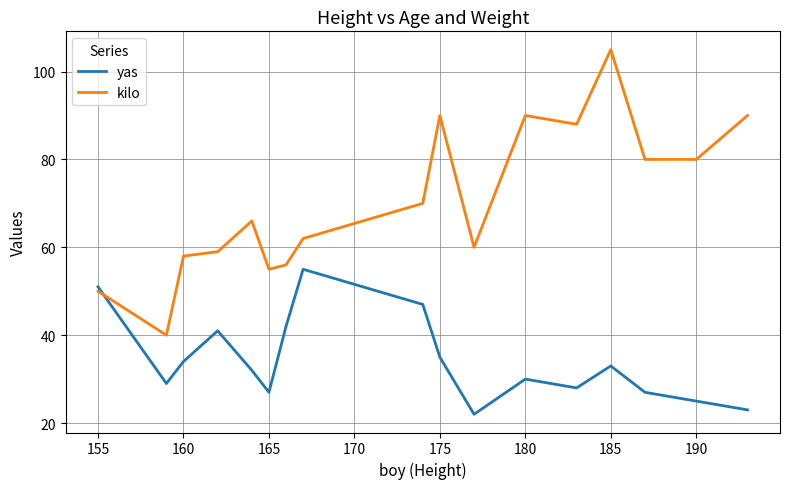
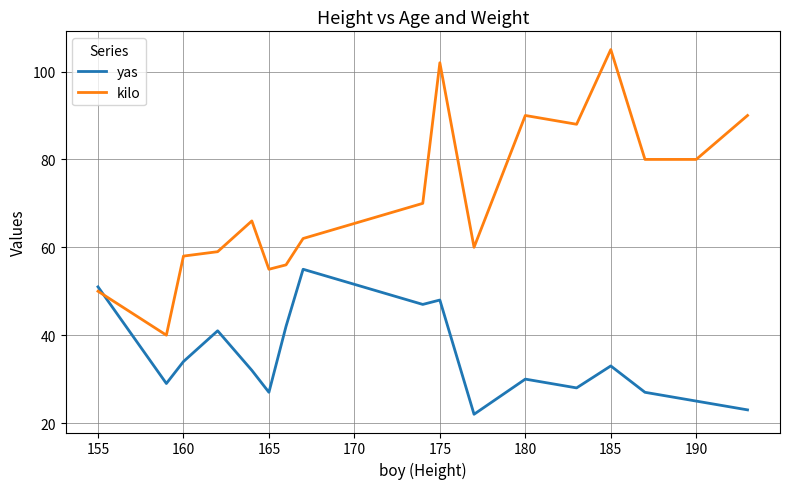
  {
    "yas": {
      "155": 51,
      "160": 34,
      "165": 27,
-     "175": 35,
+     "175": 48,
      "180": 30,
      "185": 33,
      "190": 25
    },
    "kilo": {
      "155": 50,
      "160": 58,
      "165": 55,
-     "175": 90,
+     "175": 102,
      "180": 90,
      "185": 105,
      "190": 80
    }
  }
